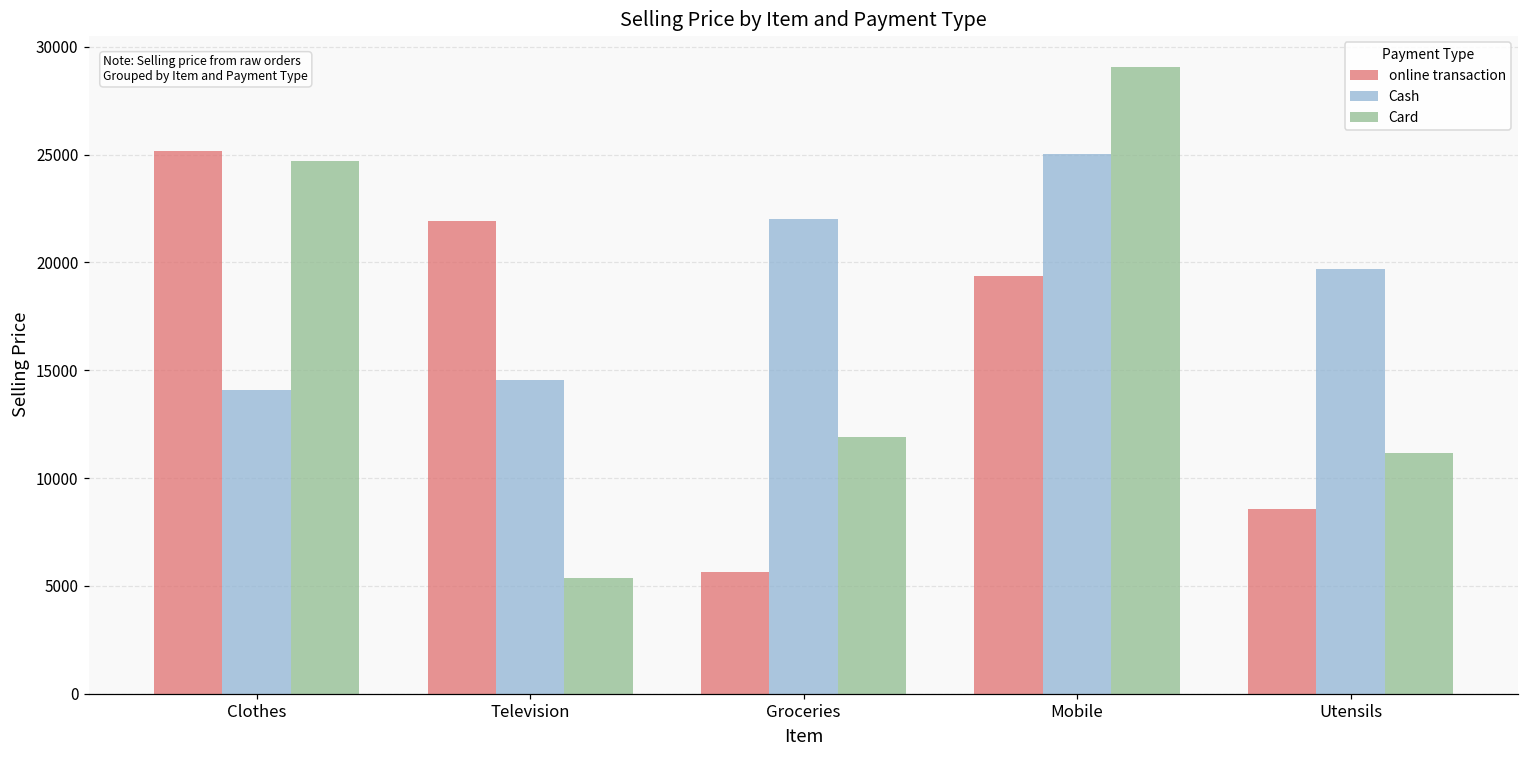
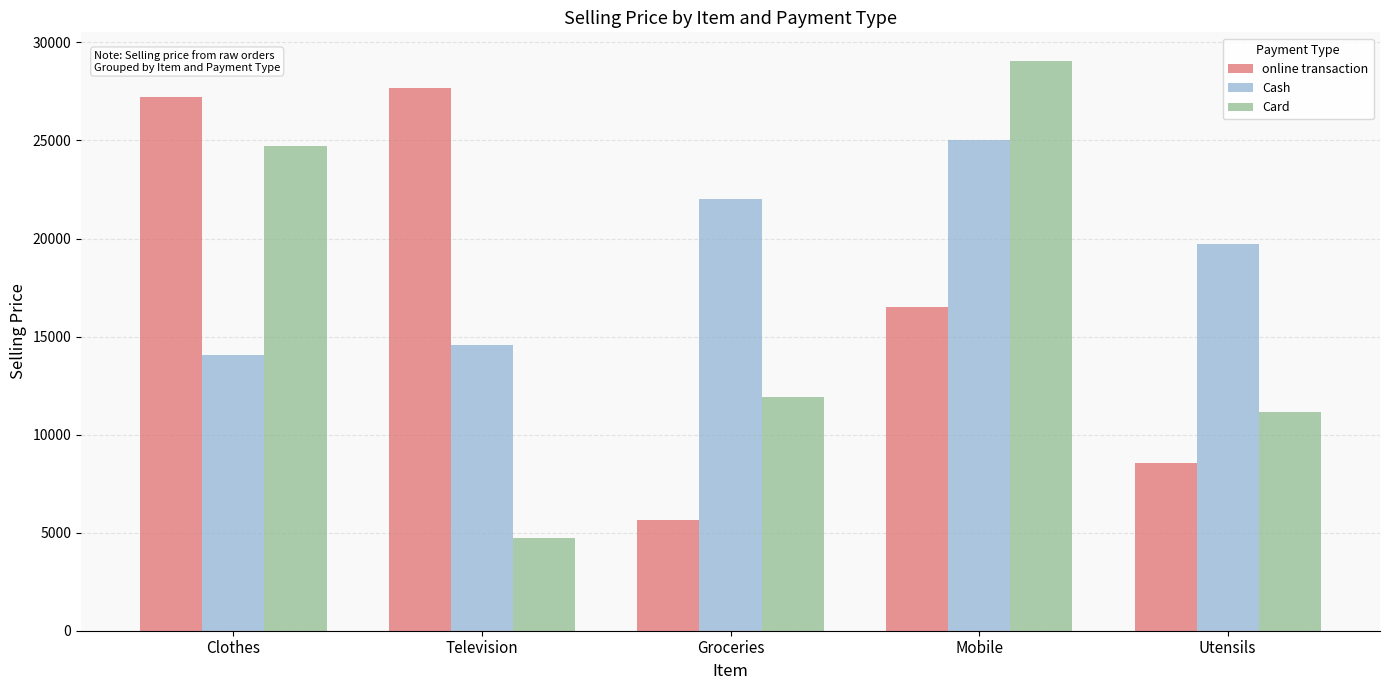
  {
    "online transaction": {
-     "Clothes": 25200,
-     "Television": 21900,
+     "Clothes": 27200,
+     "Television": 27700,
      "Groceries": 5700,
-     "Mobile": 19400,
+     "Mobile": 16500,
      "Utensils": 8600
    },
    "Cash": {
      "Clothes": 14100,
      "Television": 14500,
      "Groceries": 22000,
      "Mobile": 25000,
      "Utensils": 19700
    },
    "Card": {
      "Clothes": 24700,
-     "Television": 5400,
+     "Television": 4700,
      "Groceries": 11900,
      "Mobile": 29100,
      "Utensils": 11200
    }
  }
